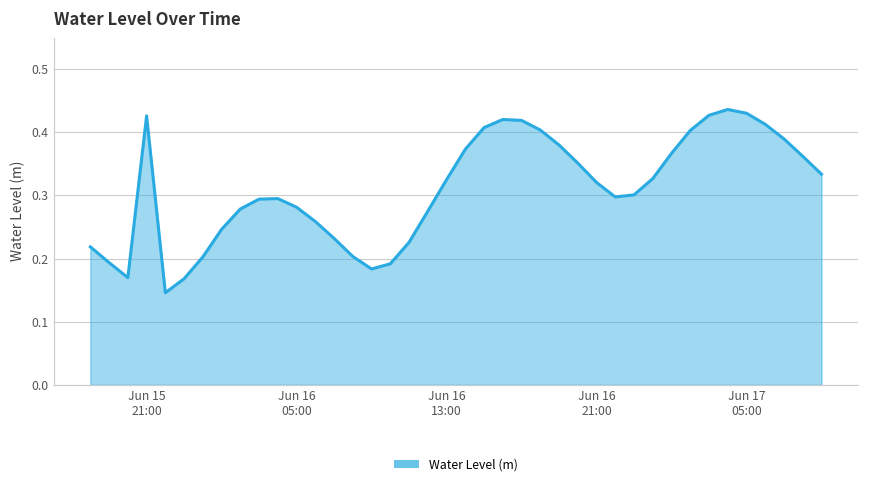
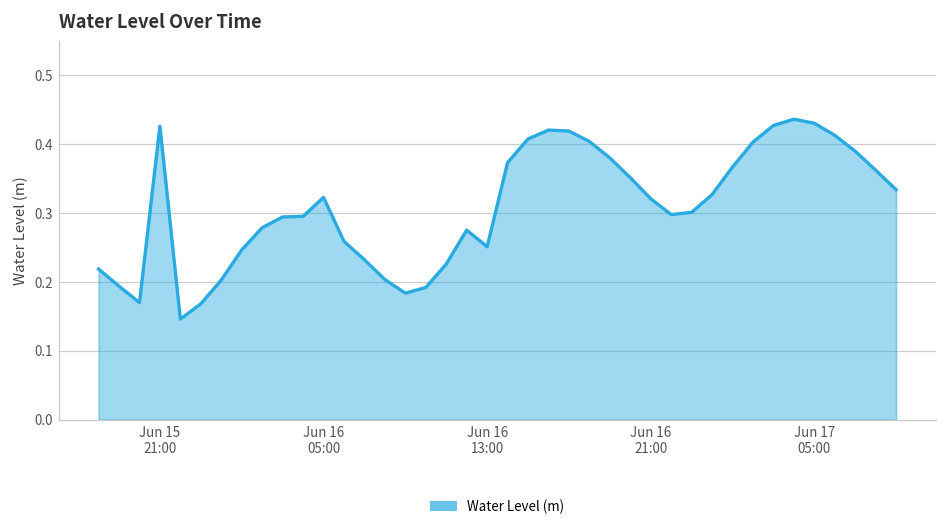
  {
    "Jun 15 21:00": 0.43,
-   "Jun 16 05:00": 0.28,
-   "Jun 16 13:00": 0.32,
+   "Jun 16 05:00": 0.32,
+   "Jun 16 13:00": 0.25,
    "Jun 16 21:00": 0.32,
    "Jun 17 05:00": 0.43
  }
